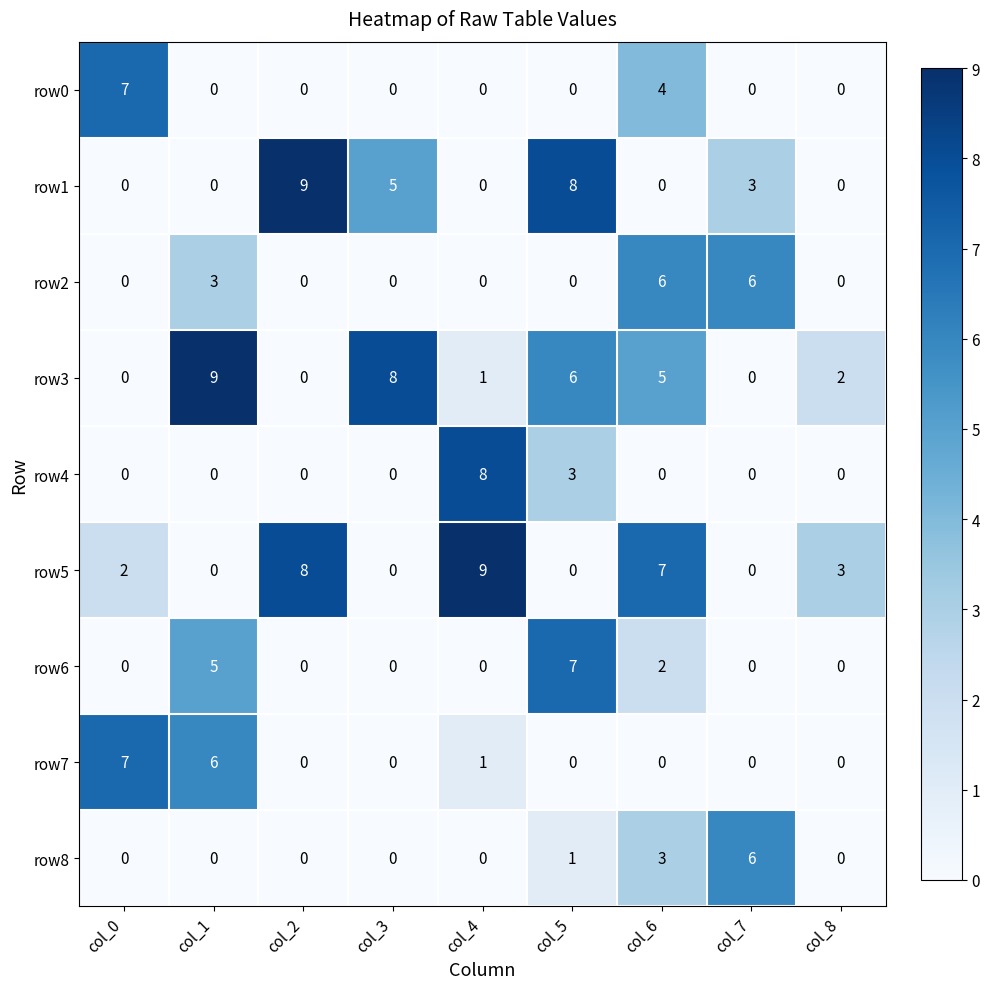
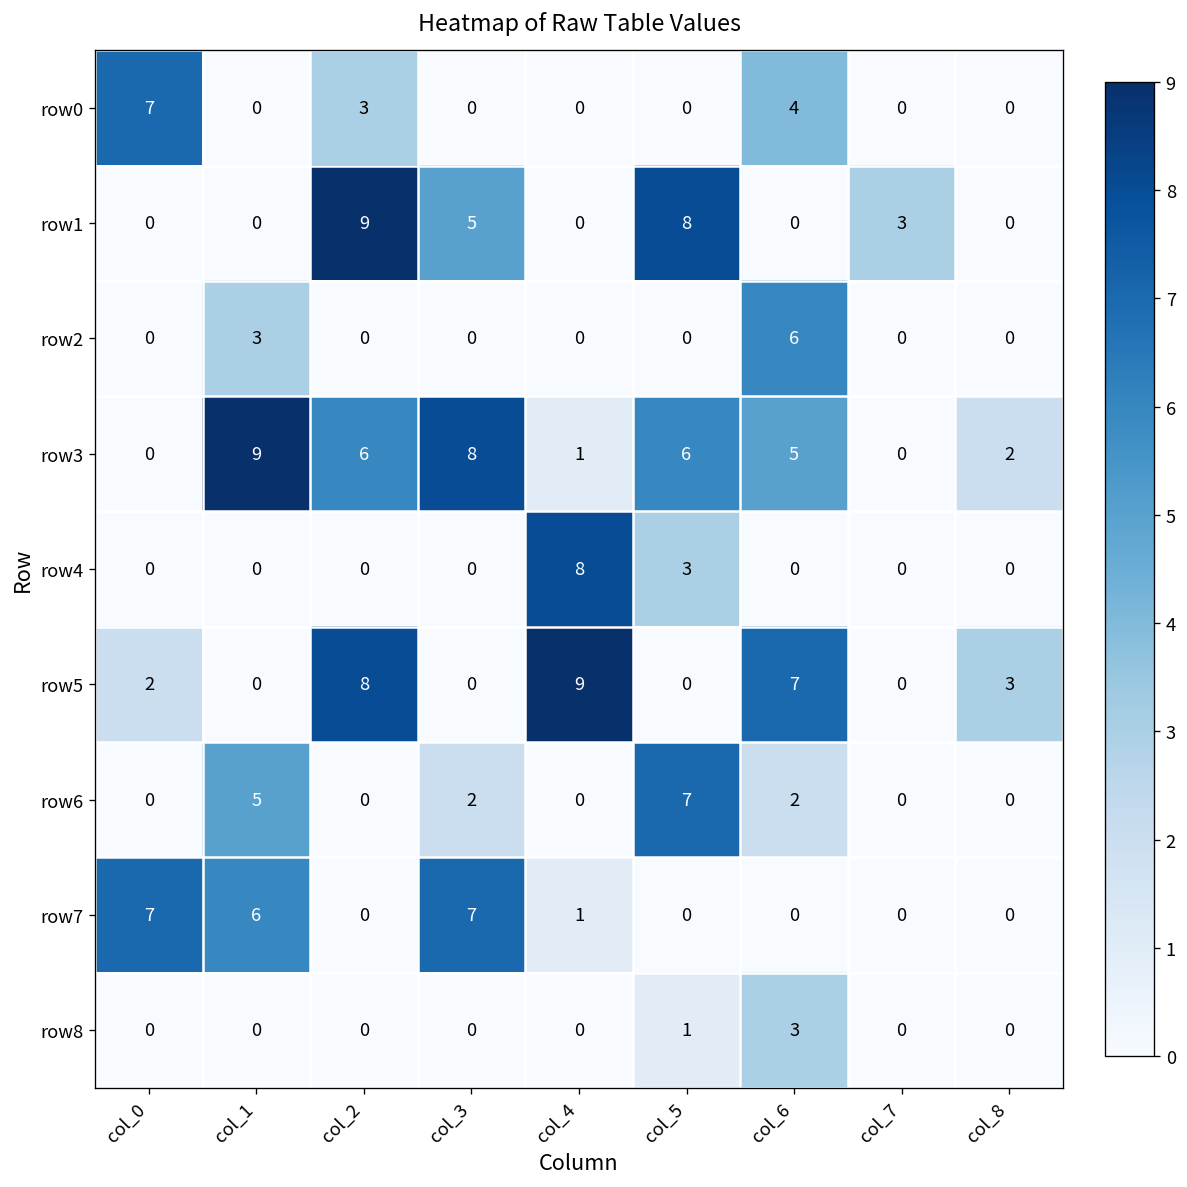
  {
    "row0": {
      "col_0": 7,
      "col_1": 0,
-     "col_2": 0,
+     "col_2": 3,
      "col_3": 0,
      "col_4": 0,
      "col_5": 0,
      "col_6": 4,
      "col_7": 0,
      "col_8": 0
    },
    "row1": {
      "col_0": 0,
      "col_1": 0,
      "col_2": 9,
      "col_3": 5,
      "col_4": 0,
      "col_5": 8,
      "col_6": 0,
      "col_7": 3,
      "col_8": 0
    },
    "row2": {
      "col_0": 0,
      "col_1": 3,
      "col_2": 0,
      "col_3": 0,
      "col_4": 0,
      "col_5": 0,
      "col_6": 6,
-     "col_7": 6,
+     "col_7": 0,
      "col_8": 0
    },
    "row3": {
      "col_0": 0,
      "col_1": 9,
-     "col_2": 0,
+     "col_2": 6,
      "col_3": 8,
      "col_4": 1,
      "col_5": 6,
      "col_6": 5,
      "col_7": 0,
      "col_8": 2
    },
    "row4": {
      "col_0": 0,
      "col_1": 0,
      "col_2": 0,
      "col_3": 0,
      "col_4": 8,
      "col_5": 3,
      "col_6": 0,
      "col_7": 0,
      "col_8": 0
    },
    "row5": {
      "col_0": 2,
      "col_1": 0,
      "col_2": 8,
      "col_3": 0,
      "col_4": 9,
      "col_5": 0,
      "col_6": 7,
      "col_7": 0,
      "col_8": 3
    },
    "row6": {
      "col_0": 0,
      "col_1": 5,
      "col_2": 0,
-     "col_3": 0,
+     "col_3": 2,
      "col_4": 0,
      "col_5": 7,
      "col_6": 2,
      "col_7": 0,
      "col_8": 0
    },
    "row7": {
      "col_0": 7,
      "col_1": 6,
      "col_2": 0,
-     "col_3": 0,
+     "col_3": 7,
      "col_4": 1,
      "col_5": 0,
      "col_6": 0,
      "col_7": 0,
      "col_8": 0
    },
    "row8": {
      "col_0": 0,
      "col_1": 0,
      "col_2": 0,
      "col_3": 0,
      "col_4": 0,
      "col_5": 1,
      "col_6": 3,
-     "col_7": 6,
+     "col_7": 0,
      "col_8": 0
    }
  }
